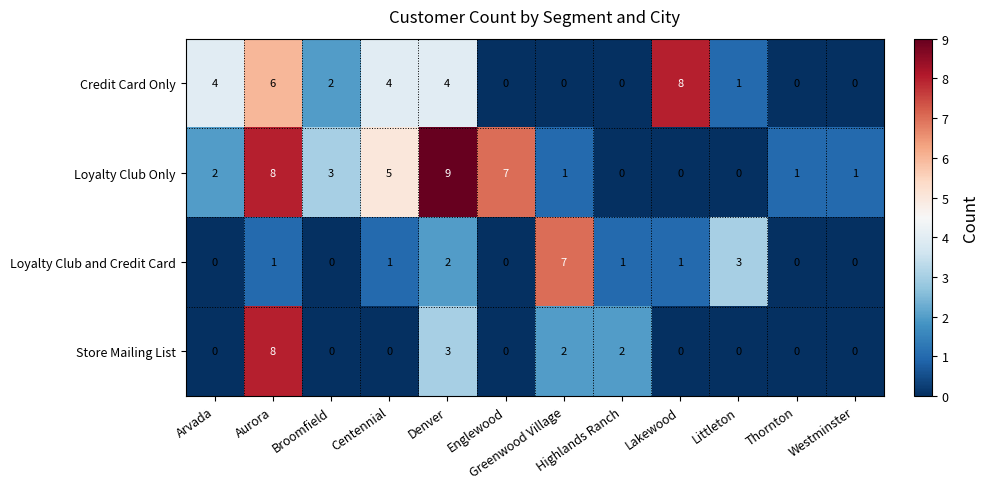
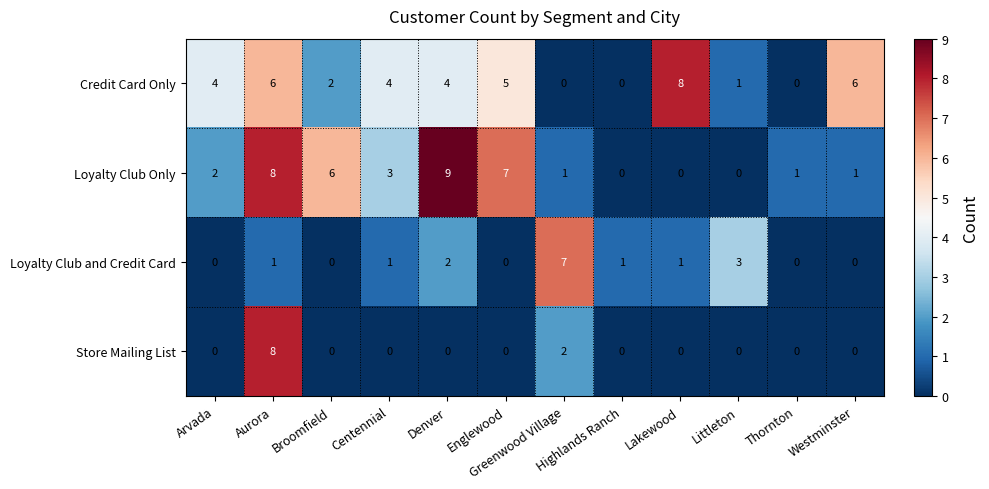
  {
    "Credit Card Only": {
      "Arvada": 4,
      "Aurora": 6,
      "Broomfield": 2,
      "Centennial": 4,
      "Denver": 4,
-     "Englewood": 0,
+     "Englewood": 5,
      "Greenwood Village": 0,
      "Highlands Ranch": 0,
      "Lakewood": 8,
      "Littleton": 1,
      "Thornton": 0,
-     "Westminster": 0
+     "Westminster": 6
    },
    "Loyalty Club Only": {
      "Arvada": 2,
      "Aurora": 8,
-     "Broomfield": 3,
-     "Centennial": 5,
+     "Broomfield": 6,
+     "Centennial": 3,
      "Denver": 9,
      "Englewood": 7,
      "Greenwood Village": 1,
      "Highlands Ranch": 0,
      "Lakewood": 0,
      "Littleton": 0,
      "Thornton": 1,
      "Westminster": 1
    },
    "Loyalty Club and Credit Card": {
      "Arvada": 0,
      "Aurora": 1,
      "Broomfield": 0,
      "Centennial": 1,
      "Denver": 2,
      "Englewood": 0,
      "Greenwood Village": 7,
      "Highlands Ranch": 1,
      "Lakewood": 1,
      "Littleton": 3,
      "Thornton": 0,
      "Westminster": 0
    },
    "Store Mailing List": {
      "Arvada": 0,
      "Aurora": 8,
      "Broomfield": 0,
      "Centennial": 0,
-     "Denver": 3,
+     "Denver": 0,
      "Englewood": 0,
      "Greenwood Village": 2,
-     "Highlands Ranch": 2,
+     "Highlands Ranch": 0,
      "Lakewood": 0,
      "Littleton": 0,
      "Thornton": 0,
      "Westminster": 0
    }
  }
